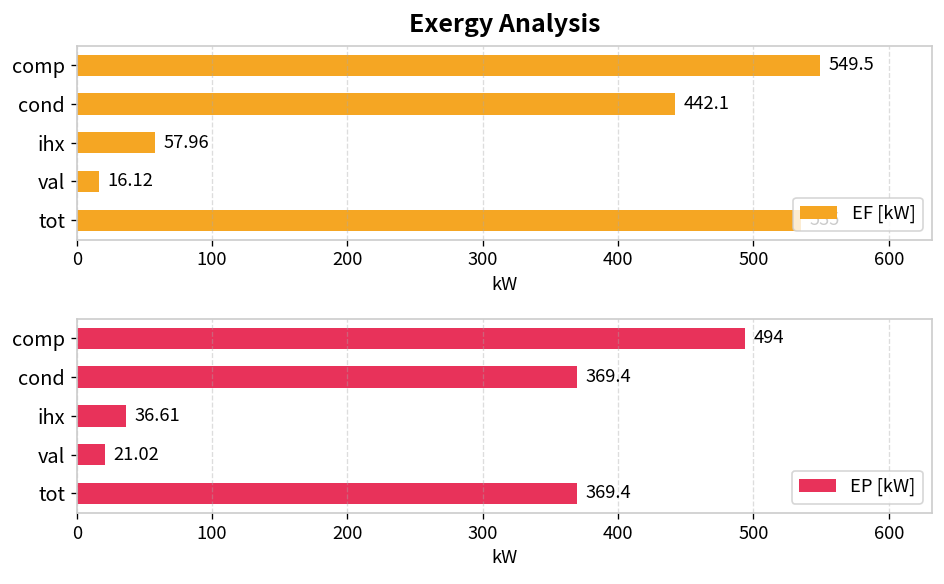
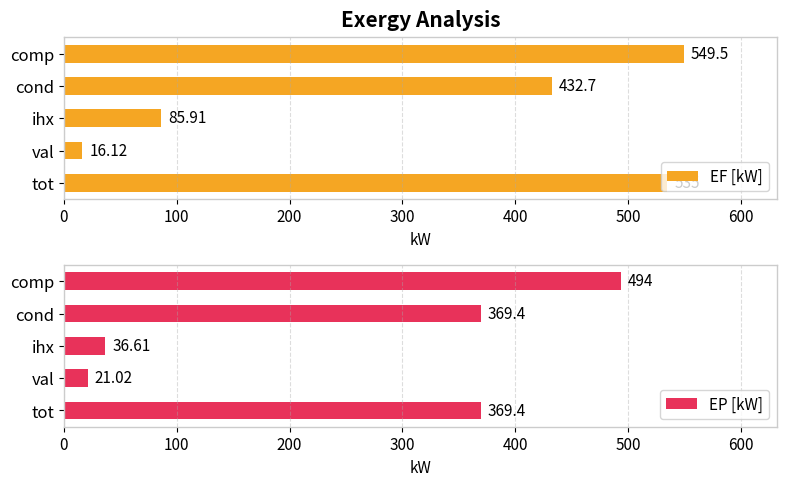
  {
    "Exergy Analysis": {
      "comp": 549.5,
-     "cond": 442.1,
-     "ihx": 57.96,
+     "cond": 432.7,
+     "ihx": 85.91,
      "val": 16.12
    }
  }
